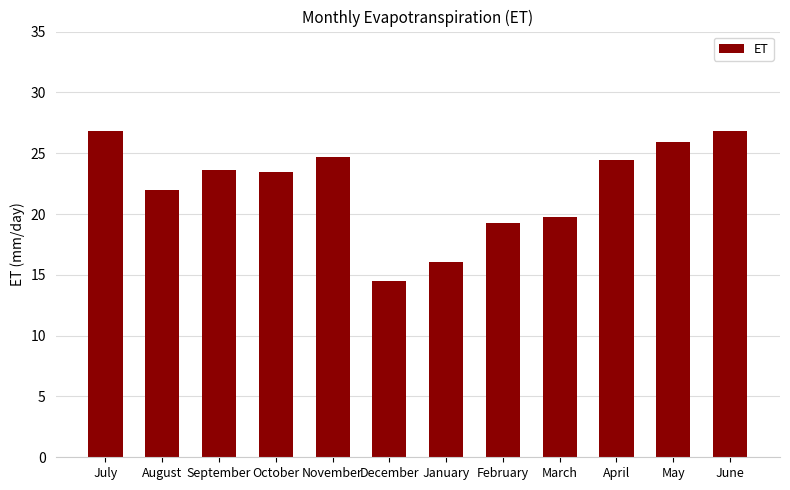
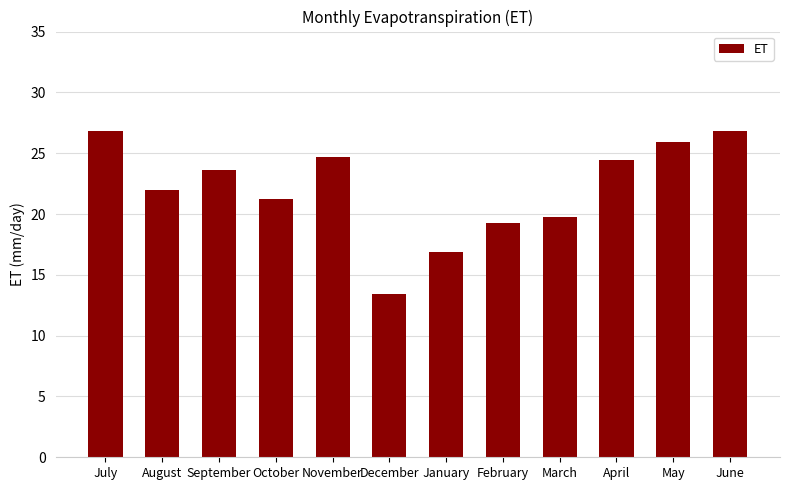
  {
    "July": 26.8,
    "August": 22.0,
    "September": 23.6,
-   "October": 23.5,
+   "October": 21.2,
    "November": 24.7,
-   "December": 14.5,
-   "January": 16.0,
+   "December": 13.5,
+   "January": 16.8,
    "February": 19.2,
    "March": 19.7,
    "April": 24.4,
    "May": 25.9,
    "June": 26.8
  }
